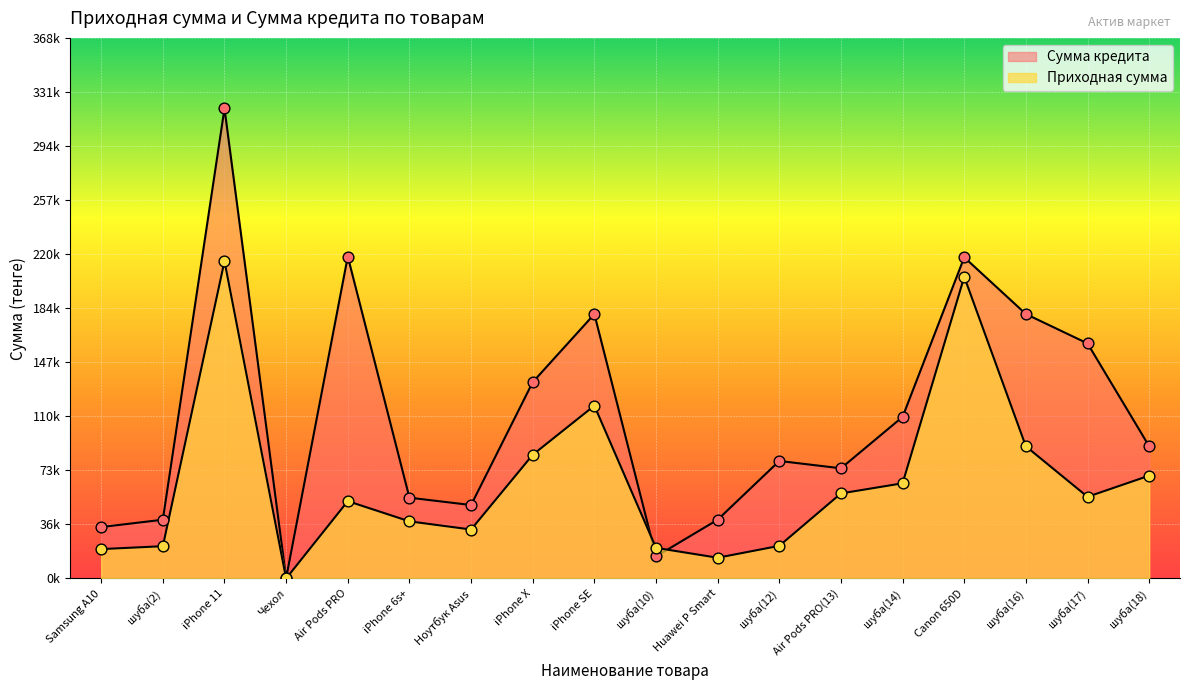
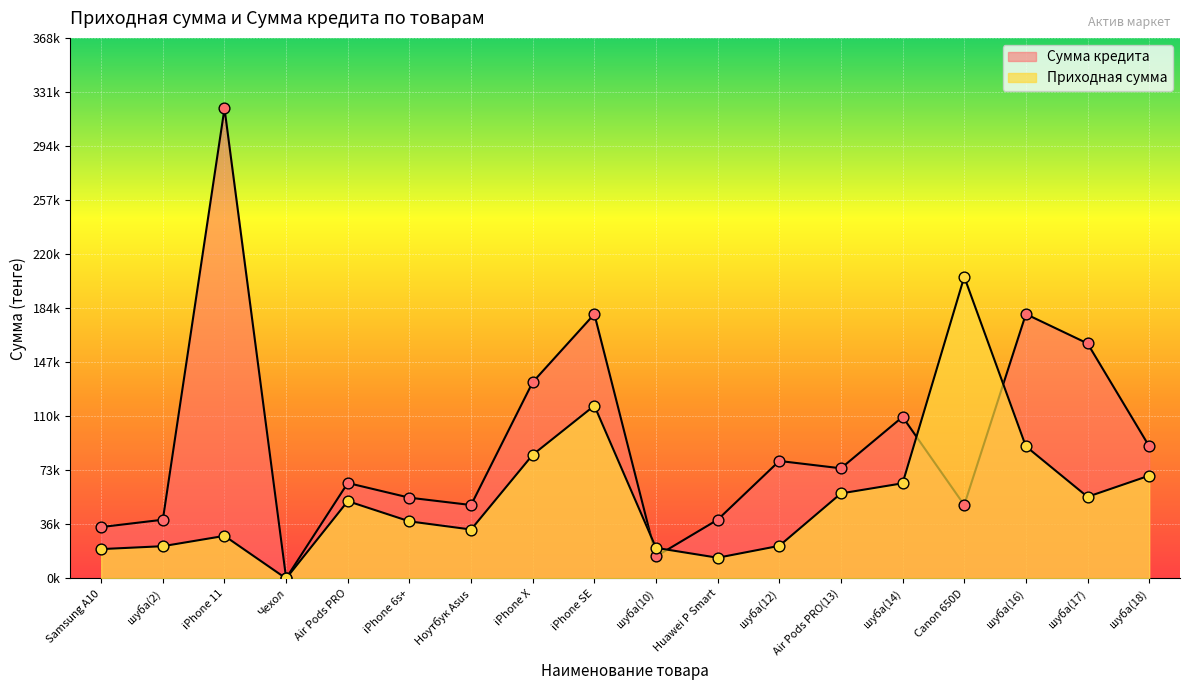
  {
    "Сумма кредита": {
      "Samsung A10": 35000,
      "шуба(2)": 40000,
      "iPhone 11": 320000,
-     "Air Pods PRO": 219000,
+     "Air Pods PRO": 65000,
      "iPhone 6s+": 55000,
      "Ноутбук Asus": 50000,
      "iPhone X": 134000,
      "iPhone SE": 180000,
      "шуба(10)": 15000,
      "Huawei P Smart": 40000,
      "шуба(12)": 80000,
      "Air Pods PRO(13)": 75000,
      "шуба(14)": 110000,
-     "Canon 650D": 219000,
+     "Canon 650D": 50000,
      "шуба(16)": 180000,
      "шуба(17)": 160000,
      "шуба(18)": 90000
    },
    "Приходная сумма": {
      "Samsung A10": 20000,
      "шуба(2)": 22000,
-     "iPhone 11": 216000,
+     "iPhone 11": 29000,
      "Air Pods PRO": 53000,
      "iPhone 6s+": 39000,
      "Ноутбук Asus": 33000,
      "iPhone X": 84000,
      "iPhone SE": 118000,
      "шуба(10)": 21000,
      "Huawei P Smart": 14000,
      "шуба(12)": 22000,
      "Air Pods PRO(13)": 58000,
      "шуба(14)": 65000,
      "Canon 650D": 205000,
      "шуба(16)": 90000,
      "шуба(17)": 56000,
      "шуба(18)": 70000
    }
  }
